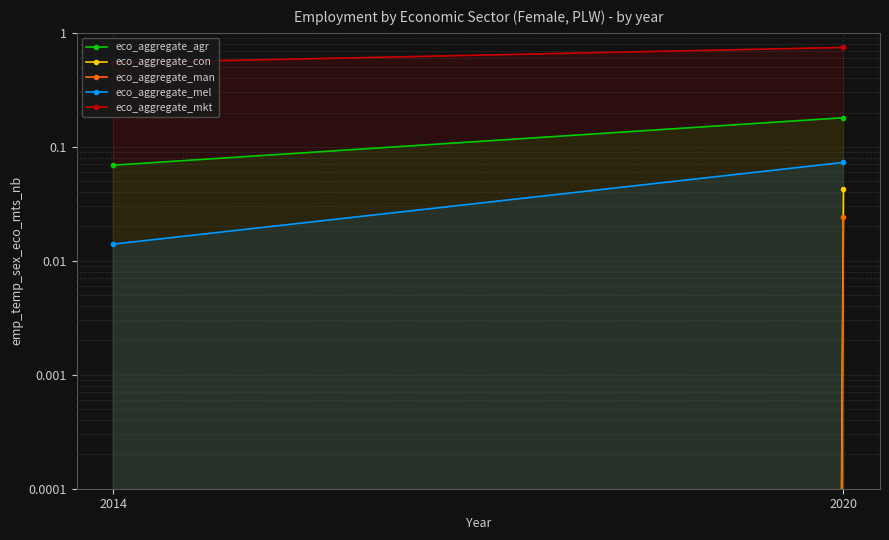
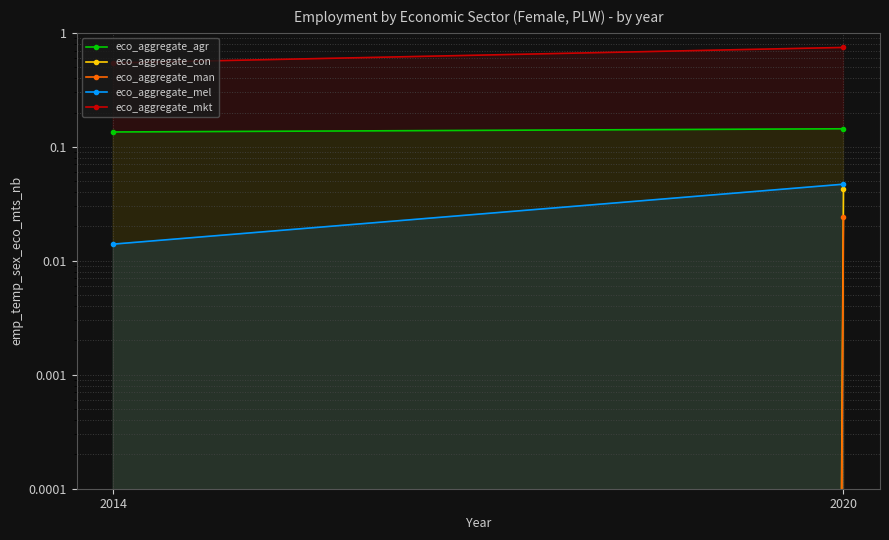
  {
    "eco_aggregate_agr": {
-     "2014": 0.07,
-     "2020": 0.18
+     "2014": 0.14,
+     "2020": 0.14
    },
    "eco_aggregate_con": {
      "2020": 0.043
    },
    "eco_aggregate_man": {
      "2020": 0.024
    },
    "eco_aggregate_mel": {
      "2014": 0.014,
-     "2020": 0.07
+     "2020": 0.047
    },
    "eco_aggregate_mkt": {
      "2020": 0.7
    }
  }
